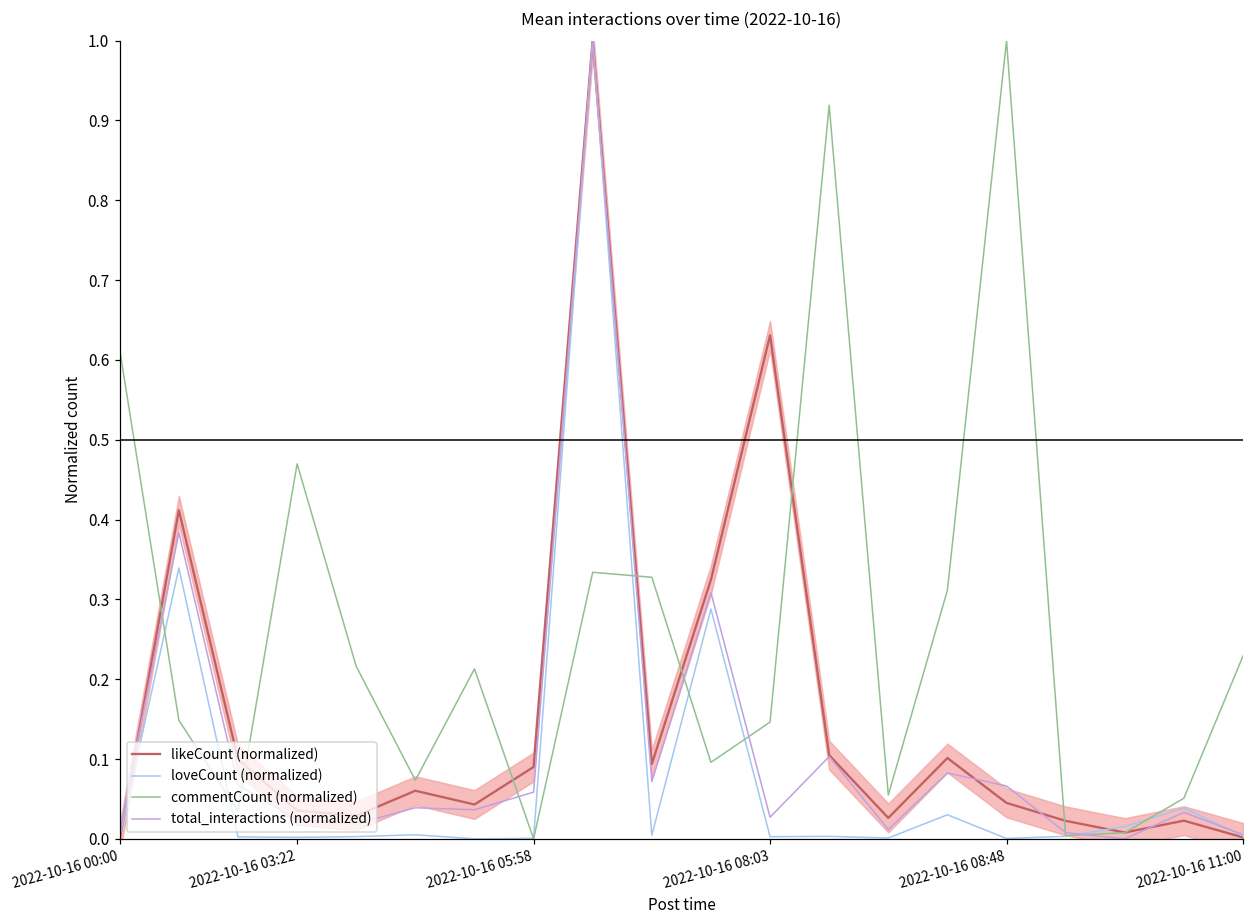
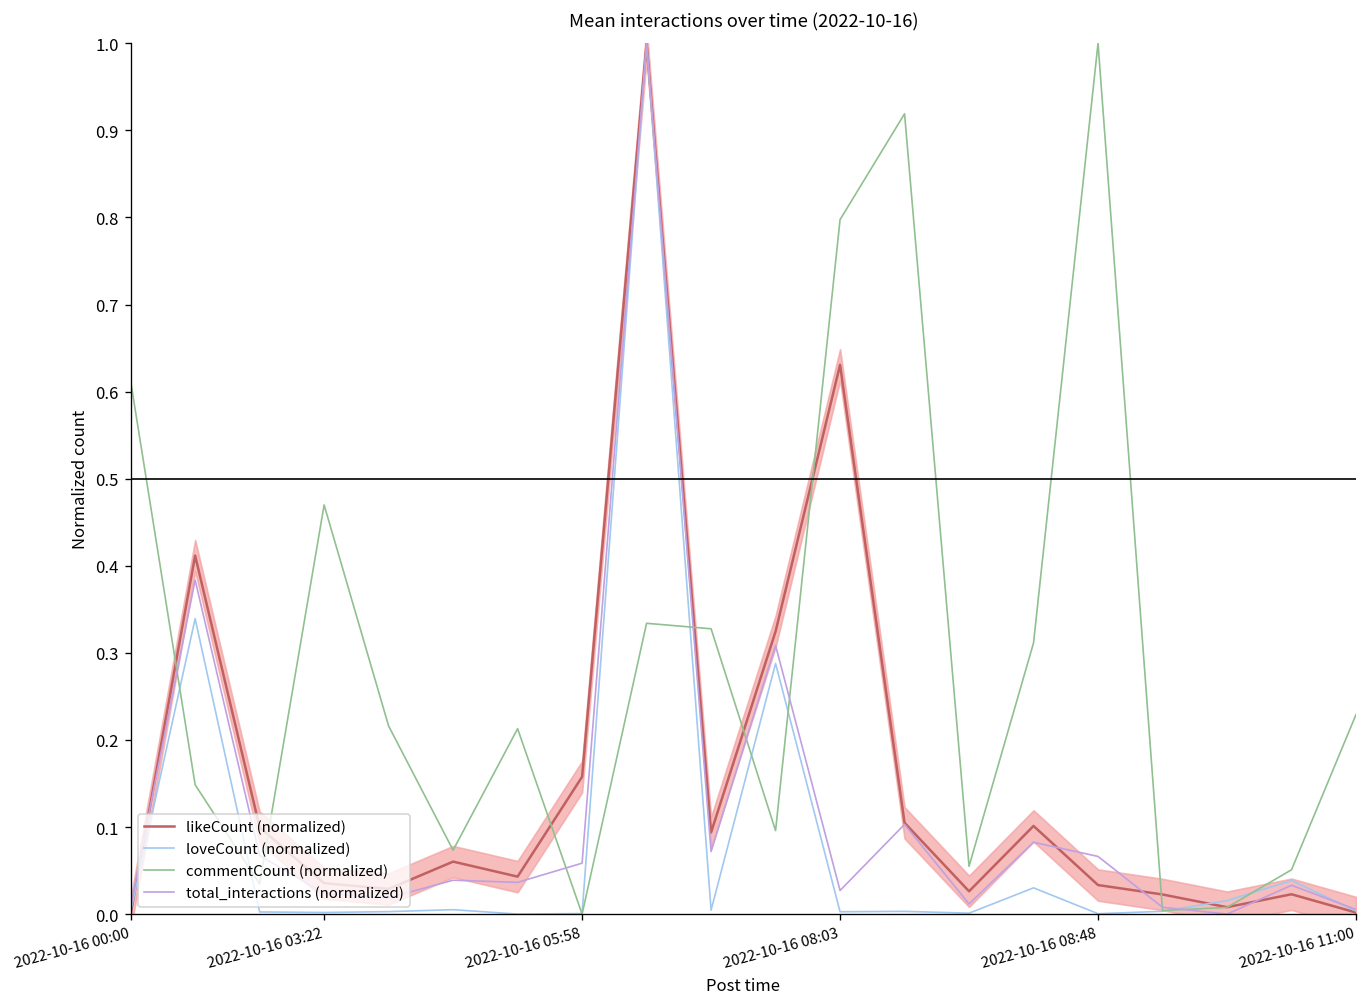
  {
    "likeCount (normalized)": {
-     "2022-10-16 05:58": 0.09,
+     "2022-10-16 05:58": 0.16,
      "2022-10-16 08:03": 0.63,
-     "2022-10-16 08:48": 0.04
+     "2022-10-16 08:48": 0.03
    },
    "commentCount (normalized)": {
      "2022-10-16 00:00": 0.61,
      "2022-10-16 03:22": 0.47,
-     "2022-10-16 08:03": 0.15,
+     "2022-10-16 08:03": 0.80,
      "2022-10-16 08:48": 1.00,
      "2022-10-16 11:00": 0.23
    }
  }
